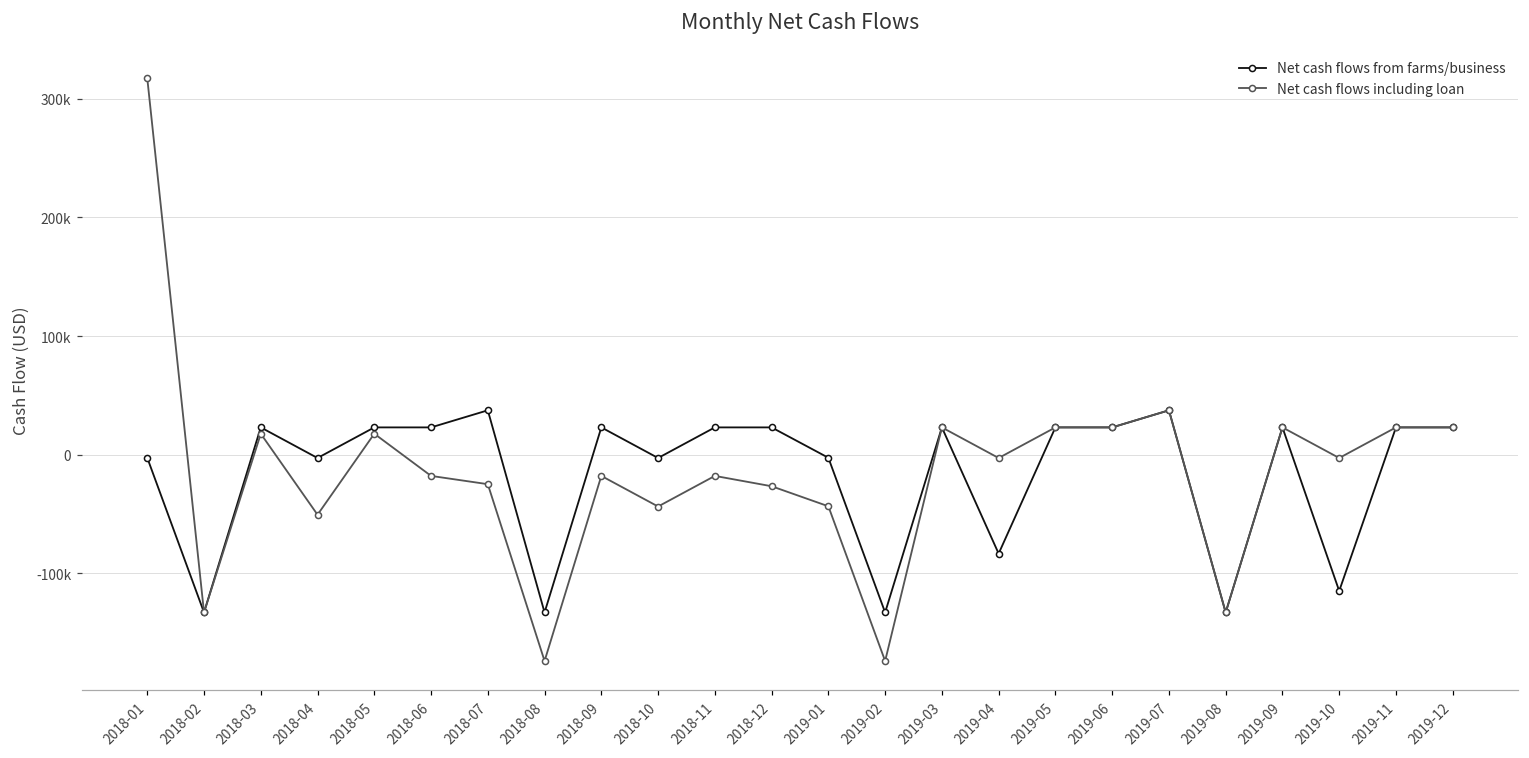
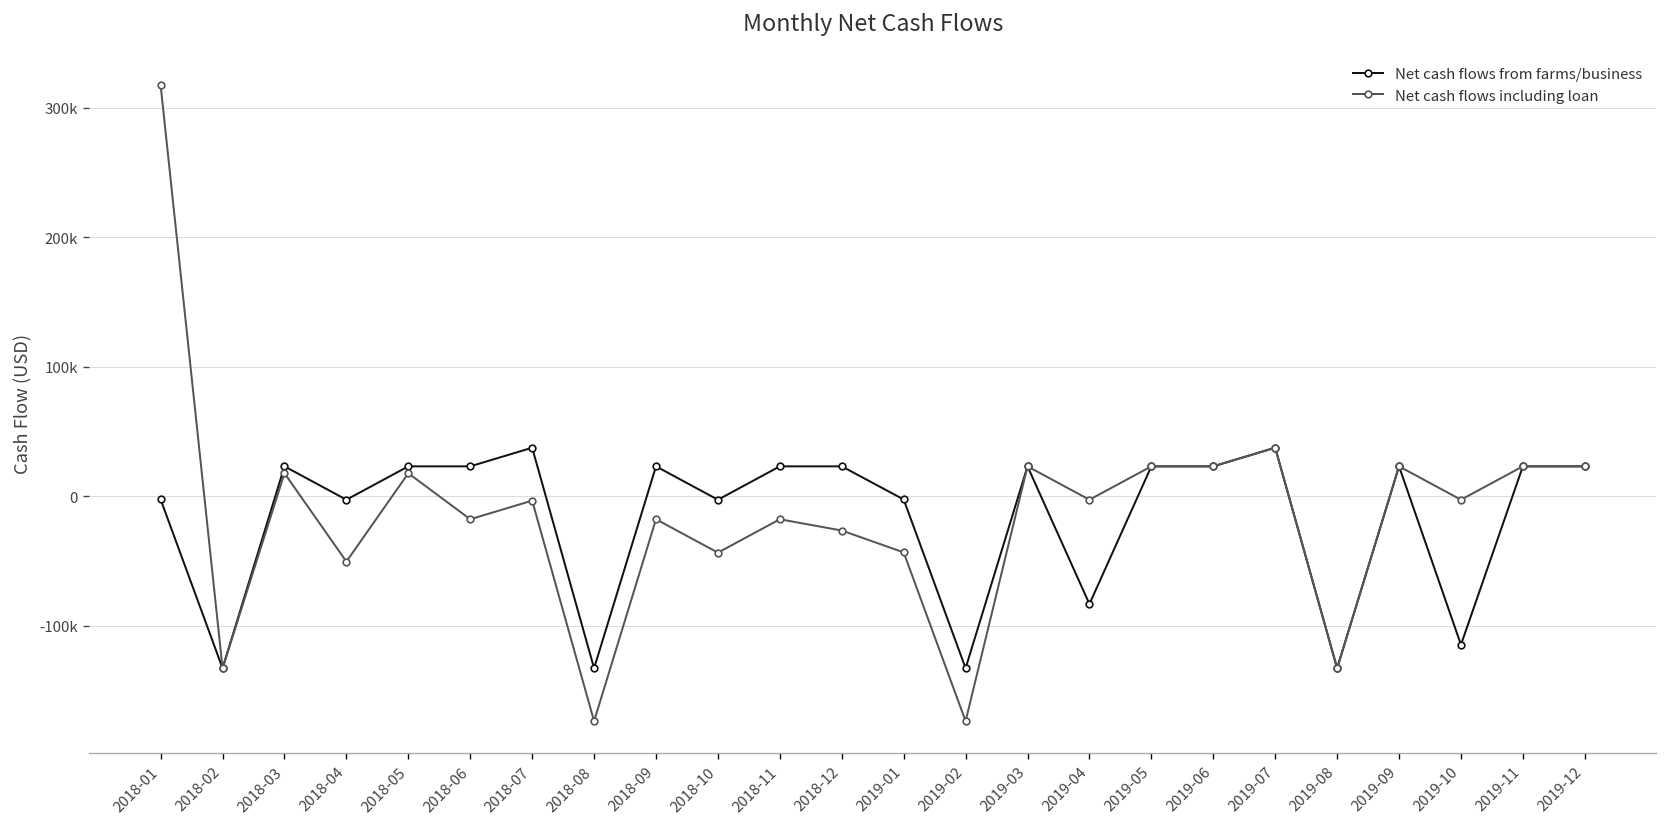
  {
    "Net cash flows from farms/business": {
      "2018-01": -3000,
      "2018-03": 23000,
      "2018-04": -3000,
      "2018-05": 23000,
      "2018-06": 23000,
      "2018-07": 37000,
      "2018-08": -133000,
      "2018-09": 23000,
      "2018-10": -3000,
      "2018-11": 23000,
      "2018-12": 23000,
      "2019-01": -3000,
      "2019-02": -133000,
      "2019-04": -83000,
      "2019-10": -115000
    },
    "Net cash flows including loan": {
      "2018-01": 317000,
      "2018-03": 18000,
      "2018-04": -51000,
      "2018-05": 18000,
      "2018-06": -18000,
-     "2018-07": -25000,
+     "2018-07": -3000,
      "2018-08": -174000,
      "2018-09": -18000,
      "2018-10": -44000,
      "2018-11": -18000,
      "2018-12": -27000,
      "2019-01": -43000,
      "2019-02": -174000,
      "2019-04": -3000,
      "2019-10": -3000
    }
  }
